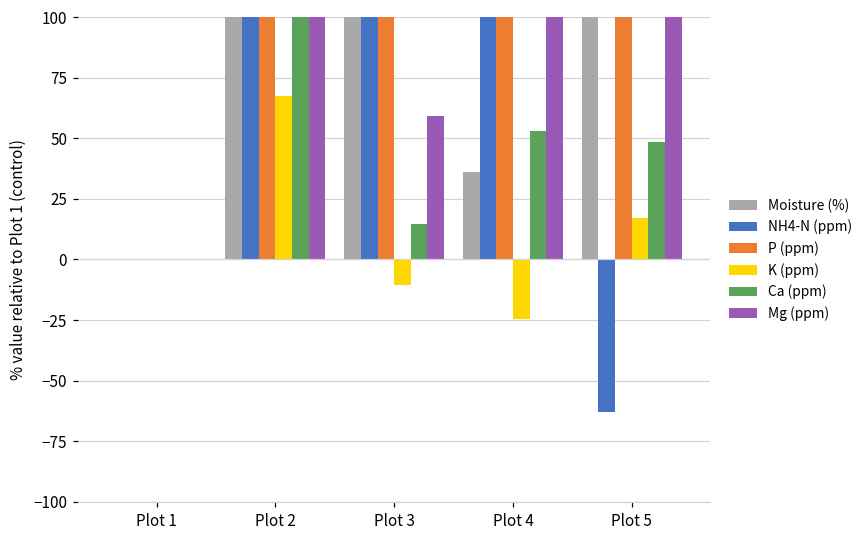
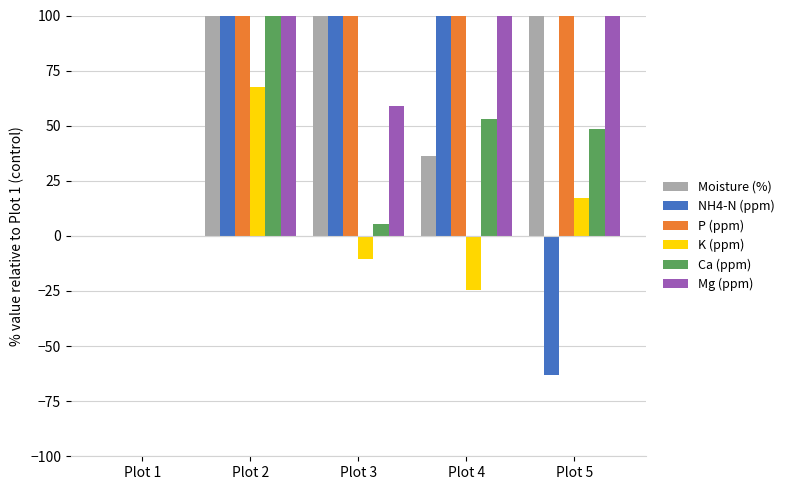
  {
    "Moisture (%)": {
      "Plot 1": 0,
      "Plot 4": 36
    },
    "NH4-N (ppm)": {
      "Plot 1": 0,
      "Plot 5": -63
    },
    "P (ppm)": {
      "Plot 1": 0
    },
    "K (ppm)": {
      "Plot 1": 0,
      "Plot 2": 67,
      "Plot 3": -10,
      "Plot 4": -25,
      "Plot 5": 17
    },
    "Ca (ppm)": {
      "Plot 1": 0,
-     "Plot 3": 14,
+     "Plot 3": 5,
      "Plot 4": 53,
      "Plot 5": 49
    },
    "Mg (ppm)": {
      "Plot 1": 0,
      "Plot 3": 59
    }
  }
